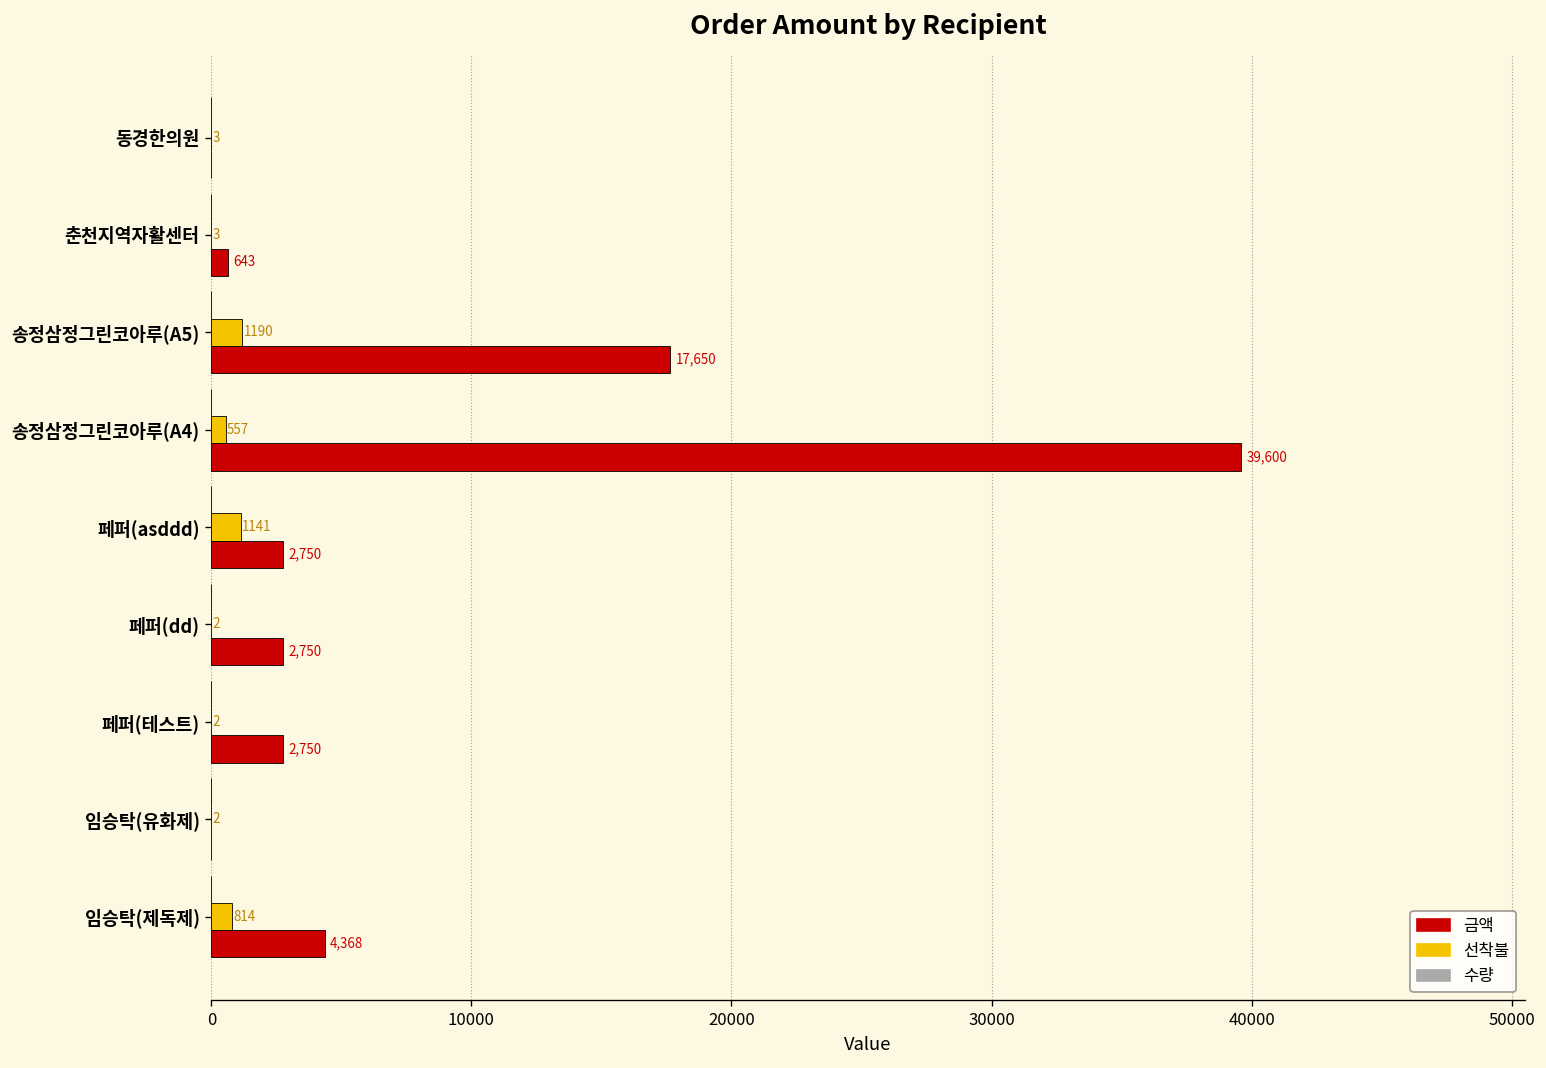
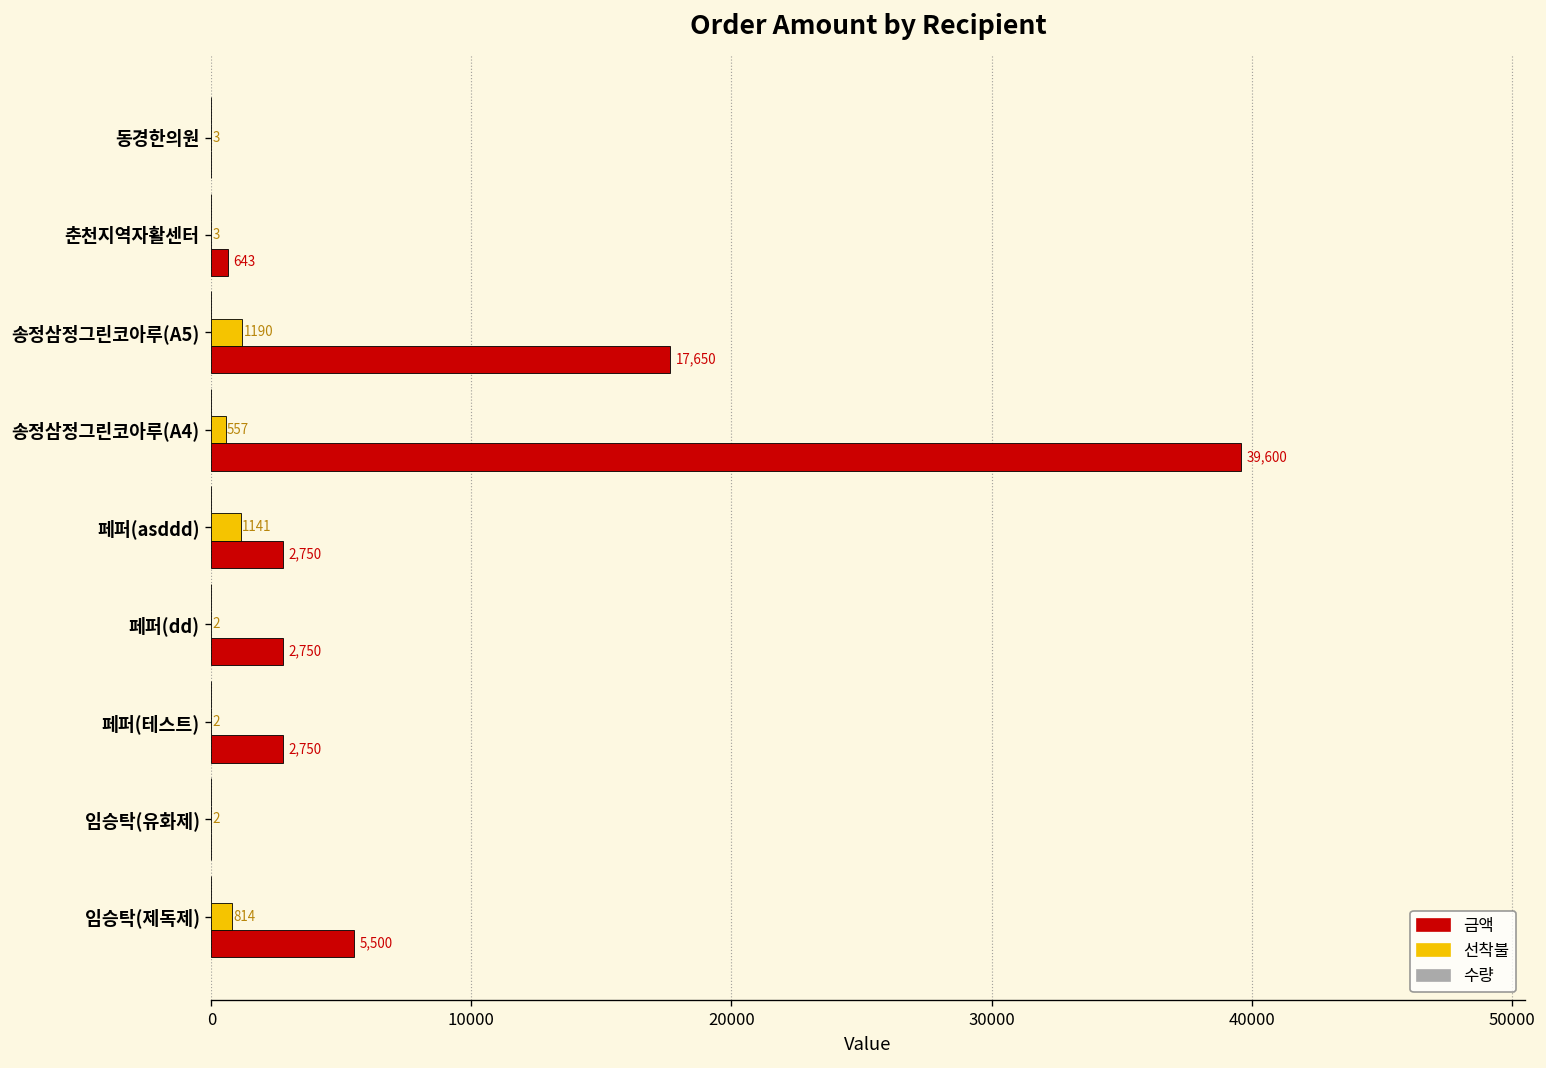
  {
    "금액": {
      "춘천지역자활센터": "643",
      "송정삼정그린코아루(A5)": "17,650",
      "송정삼정그린코아루(A4)": "39,600",
      "페퍼(asddd)": "2,750",
      "페퍼(dd)": "2,750",
      "페퍼(테스트)": "2,750",
-     "임승탁(제독제)": "4,368"
+     "임승탁(제독제)": "5,500"
    },
    "선착불": {
      "동경한의원": "3",
      "춘천지역자활센터": "3",
      "송정삼정그린코아루(A5)": "1190",
      "송정삼정그린코아루(A4)": "557",
      "페퍼(asddd)": "1141",
      "페퍼(dd)": "2",
      "페퍼(테스트)": "2",
      "임승탁(유화제)": "2",
      "임승탁(제독제)": "814"
    },
    "수량": {
      "동경한의원": "0",
      "춘천지역자활센터": "0",
      "송정삼정그린코아루(A5)": "0",
      "송정삼정그린코아루(A4)": "0",
      "페퍼(asddd)": "0",
      "페퍼(dd)": "0",
      "페퍼(테스트)": "0",
      "임승탁(유화제)": "0",
      "임승탁(제독제)": "0"
    }
  }
